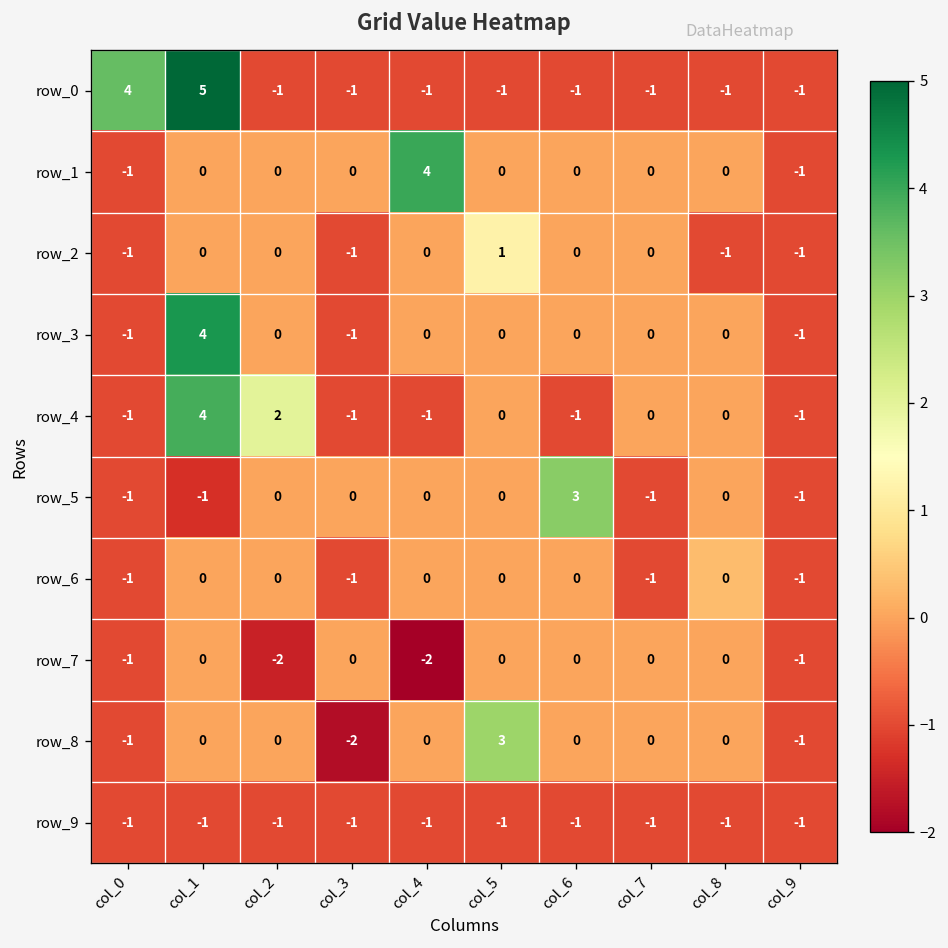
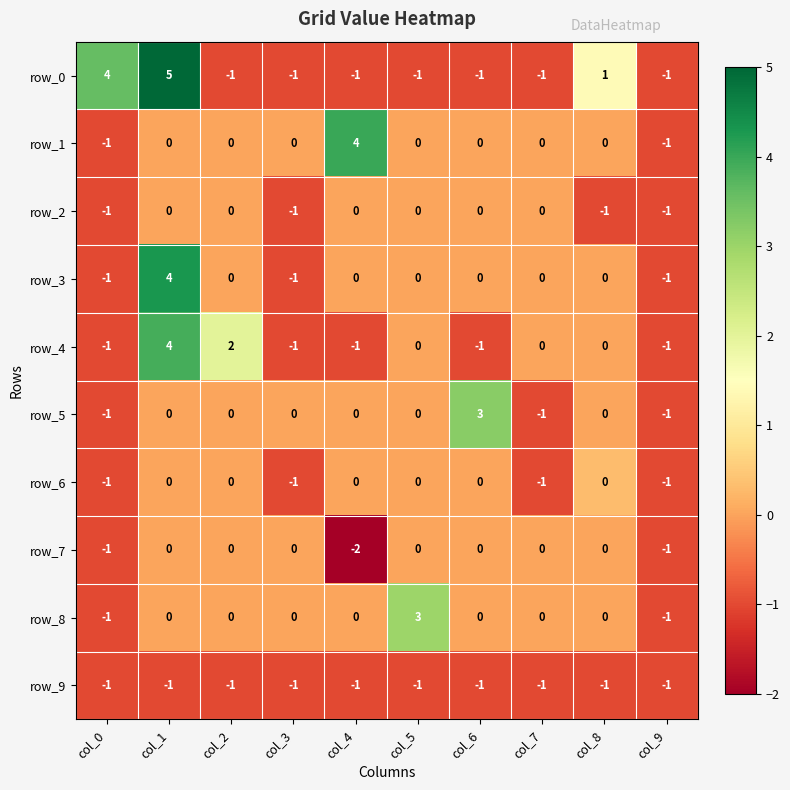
  {
    "row_0": {
      "col_0": 4,
      "col_1": 5,
      "col_2": -1,
      "col_3": -1,
      "col_4": -1,
      "col_5": -1,
      "col_6": -1,
      "col_7": -1,
-     "col_8": -1,
+     "col_8": 1,
      "col_9": -1
    },
    "row_1": {
      "col_0": -1,
      "col_1": 0,
      "col_2": 0,
      "col_3": 0,
      "col_4": 4,
      "col_5": 0,
      "col_6": 0,
      "col_7": 0,
      "col_8": 0,
      "col_9": -1
    },
    "row_2": {
      "col_0": -1,
      "col_1": 0,
      "col_2": 0,
      "col_3": -1,
      "col_4": 0,
-     "col_5": 1,
+     "col_5": 0,
      "col_6": 0,
      "col_7": 0,
      "col_8": -1,
      "col_9": -1
    },
    "row_3": {
      "col_0": -1,
      "col_1": 4,
      "col_2": 0,
      "col_3": -1,
      "col_4": 0,
      "col_5": 0,
      "col_6": 0,
      "col_7": 0,
      "col_8": 0,
      "col_9": -1
    },
    "row_4": {
      "col_0": -1,
      "col_1": 4,
      "col_2": 2,
      "col_3": -1,
      "col_4": -1,
      "col_5": 0,
      "col_6": -1,
      "col_7": 0,
      "col_8": 0,
      "col_9": -1
    },
    "row_5": {
      "col_0": -1,
-     "col_1": -1,
+     "col_1": 0,
      "col_2": 0,
      "col_3": 0,
      "col_4": 0,
      "col_5": 0,
      "col_6": 3,
      "col_7": -1,
      "col_8": 0,
      "col_9": -1
    },
    "row_6": {
      "col_0": -1,
      "col_1": 0,
      "col_2": 0,
      "col_3": -1,
      "col_4": 0,
      "col_5": 0,
      "col_6": 0,
      "col_7": -1,
      "col_8": 0,
      "col_9": -1
    },
    "row_7": {
      "col_0": -1,
      "col_1": 0,
-     "col_2": -2,
+     "col_2": 0,
      "col_3": 0,
      "col_4": -2,
      "col_5": 0,
      "col_6": 0,
      "col_7": 0,
      "col_8": 0,
      "col_9": -1
    },
    "row_8": {
      "col_0": -1,
      "col_1": 0,
      "col_2": 0,
-     "col_3": -2,
+     "col_3": 0,
      "col_4": 0,
      "col_5": 3,
      "col_6": 0,
      "col_7": 0,
      "col_8": 0,
      "col_9": -1
    },
    "row_9": {
      "col_0": -1,
      "col_1": -1,
      "col_2": -1,
      "col_3": -1,
      "col_4": -1,
      "col_5": -1,
      "col_6": -1,
      "col_7": -1,
      "col_8": -1,
      "col_9": -1
    }
  }
